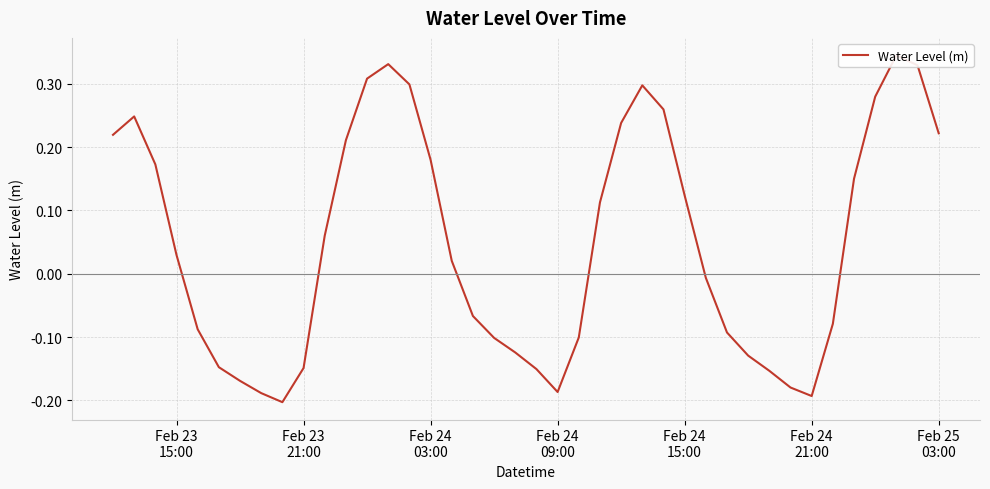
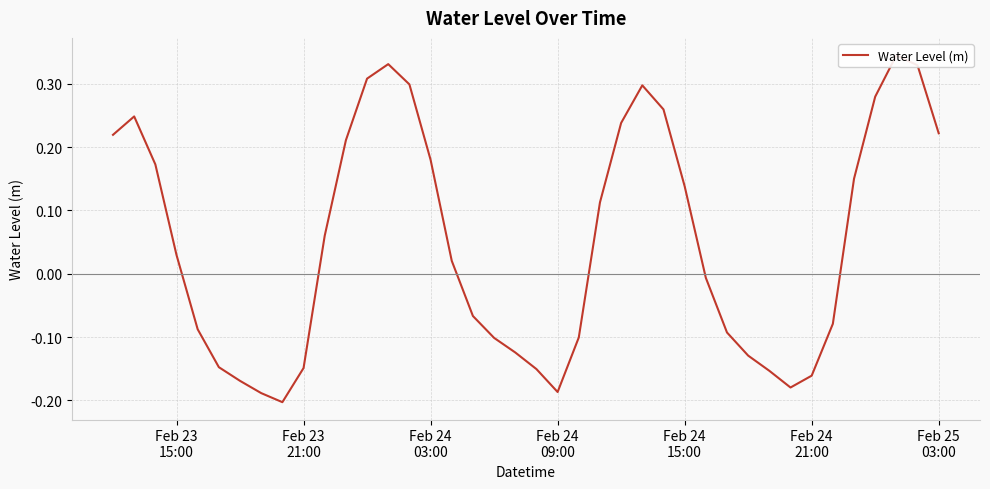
  {
    "Feb 23 15:00": 0.03,
    "Feb 23 21:00": -0.15,
    "Feb 24 03:00": 0.18,
    "Feb 24 09:00": -0.19,
-   "Feb 24 15:00": 0.12,
-   "Feb 24 21:00": -0.19,
+   "Feb 24 15:00": 0.14,
+   "Feb 24 21:00": -0.16,
    "Feb 25 03:00": 0.22
  }
